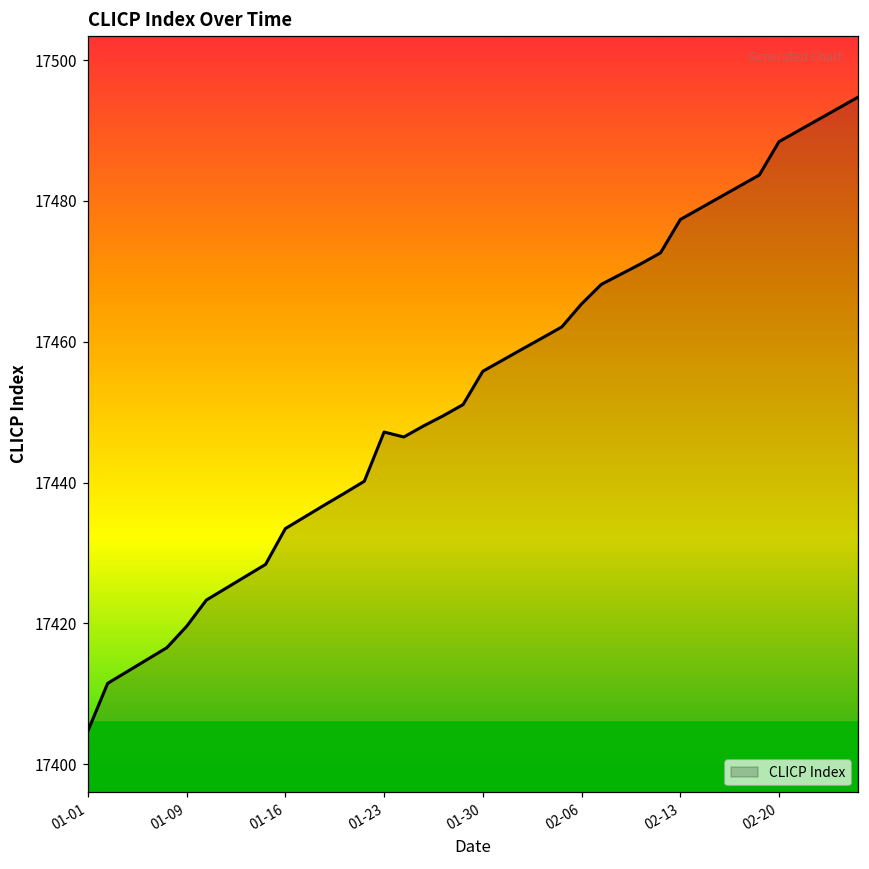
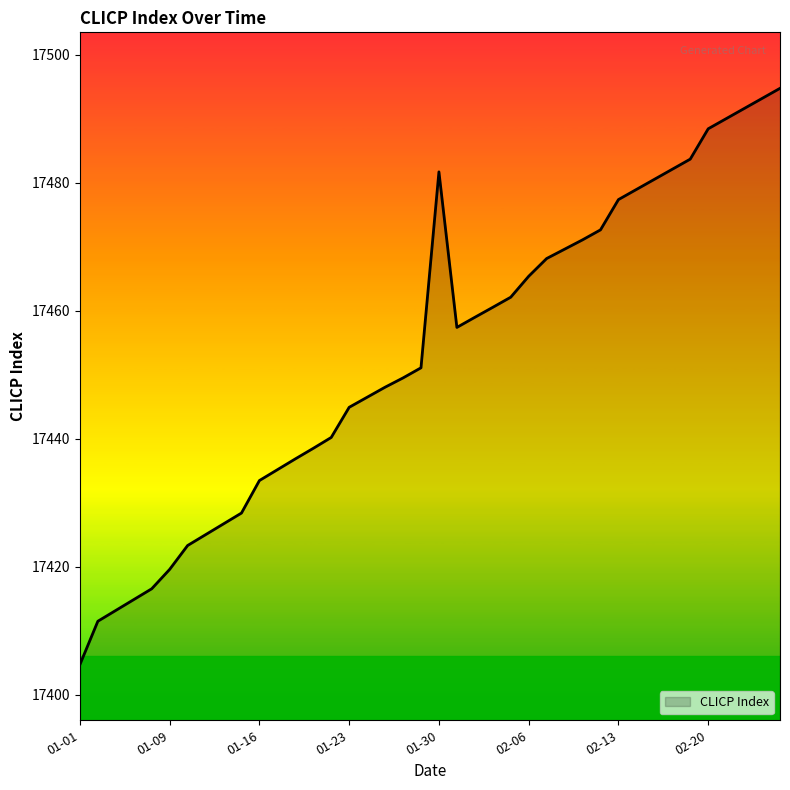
  {
    "01-09": 17420,
    "01-16": 17433,
-   "01-23": 17447,
-   "01-30": 17456,
+   "01-23": 17445,
+   "01-30": 17482,
    "02-06": 17465,
    "02-13": 17477,
    "02-20": 17488
  }
